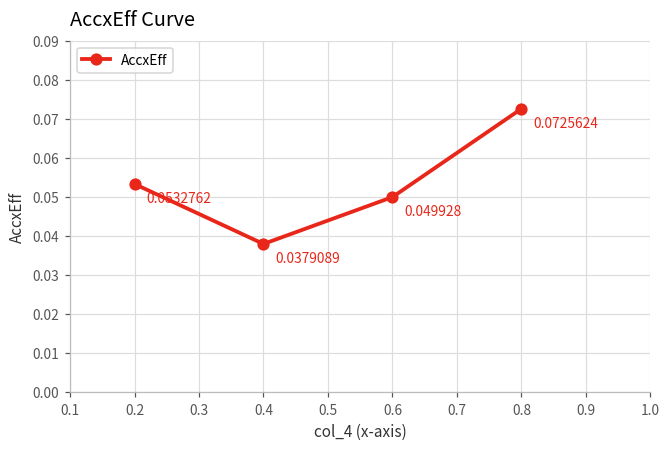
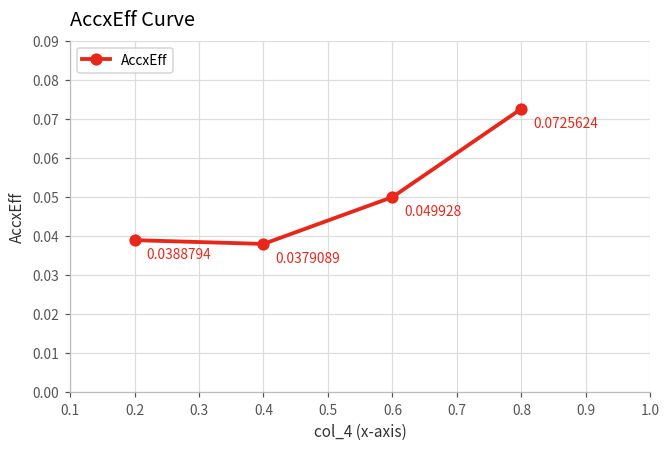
  {
-   "0.2": 0.0532762,
+   "0.2": 0.0388794,
    "0.4": 0.0379089,
    "0.6": 0.049928,
    "0.8": 0.0725624
  }
